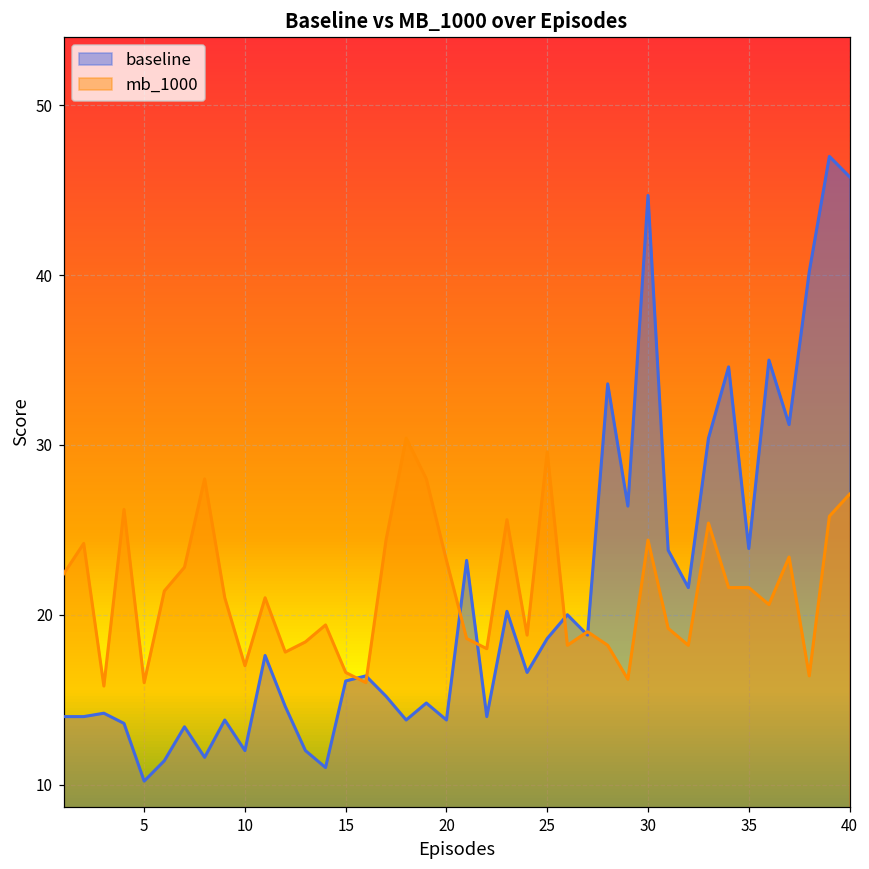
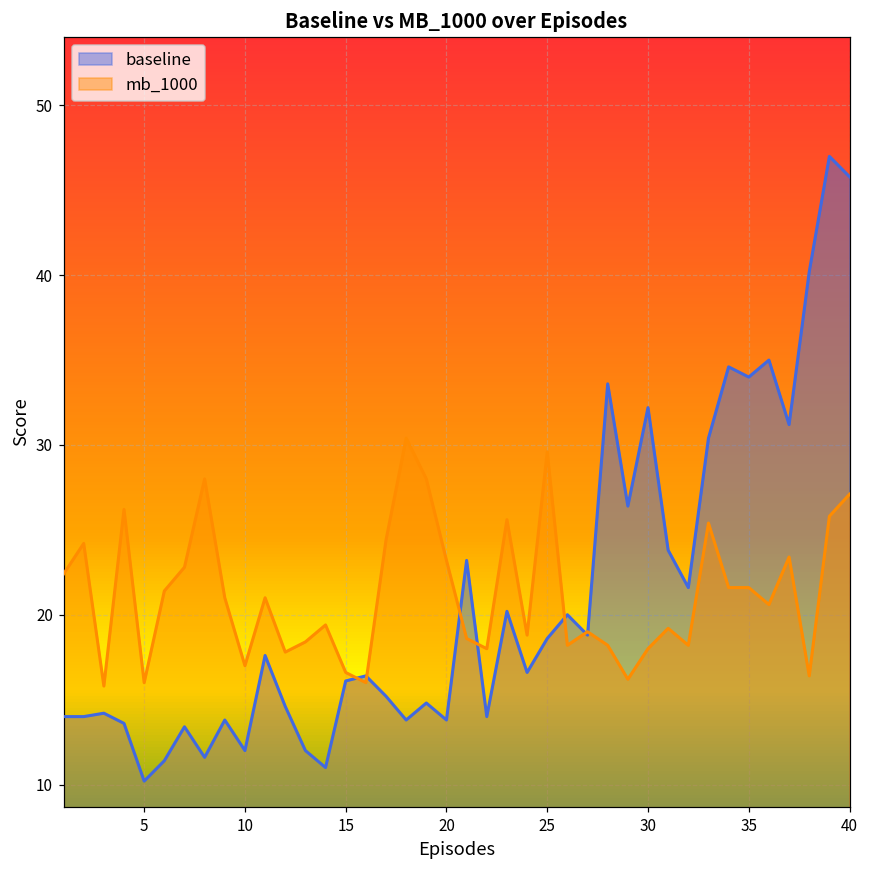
  {
    "baseline": {
      "5": 10.2,
      "10": 12.0,
      "15": 16.1,
      "20": 13.8,
      "25": 18.6,
-     "30": 44.7,
-     "35": 23.9,
+     "30": 32.2,
+     "35": 34.0,
      "40": 45.8
    },
    "mb_1000": {
      "5": 16.0,
      "10": 17.0,
      "15": 16.6,
      "20": 23.2,
      "25": 29.6,
-     "30": 24.4,
+     "30": 18.0,
      "35": 21.6,
      "40": 27.1
    }
  }
